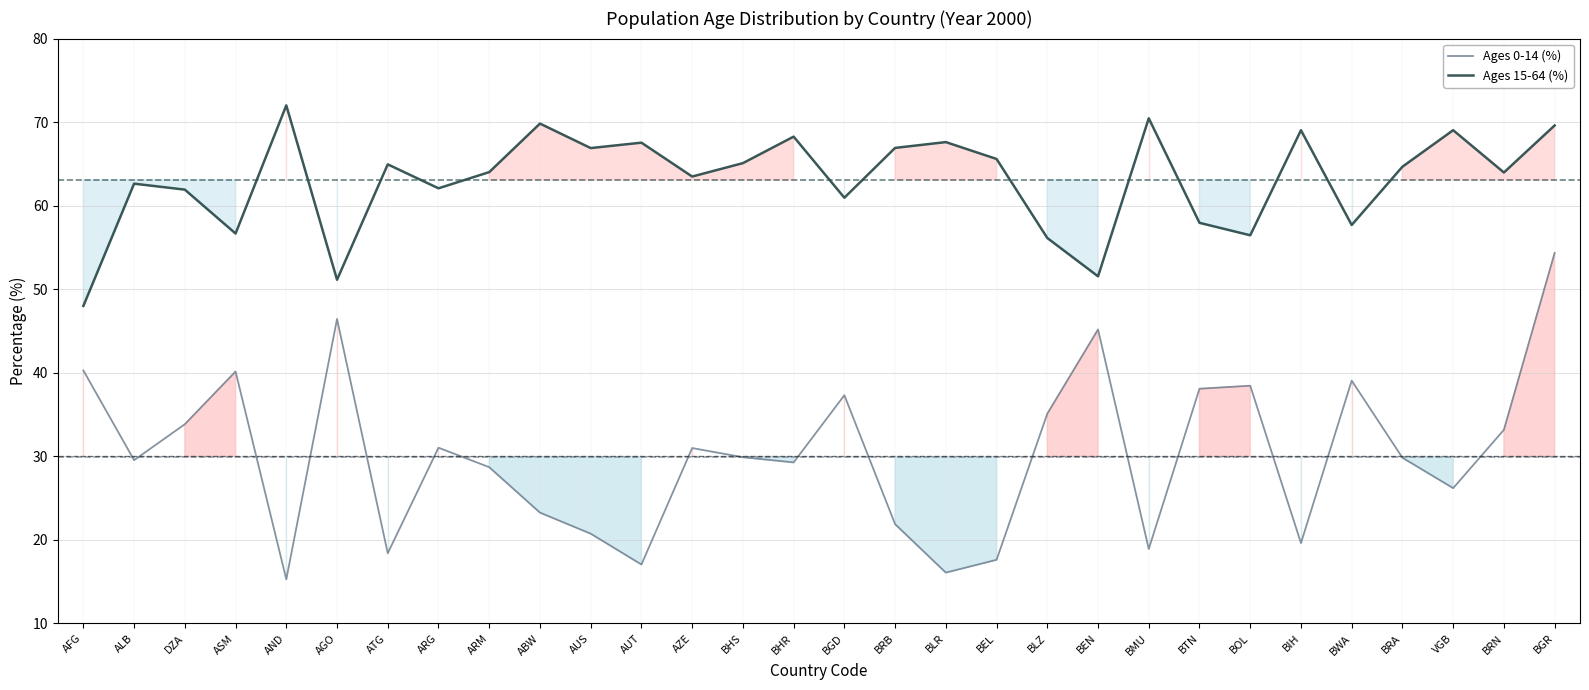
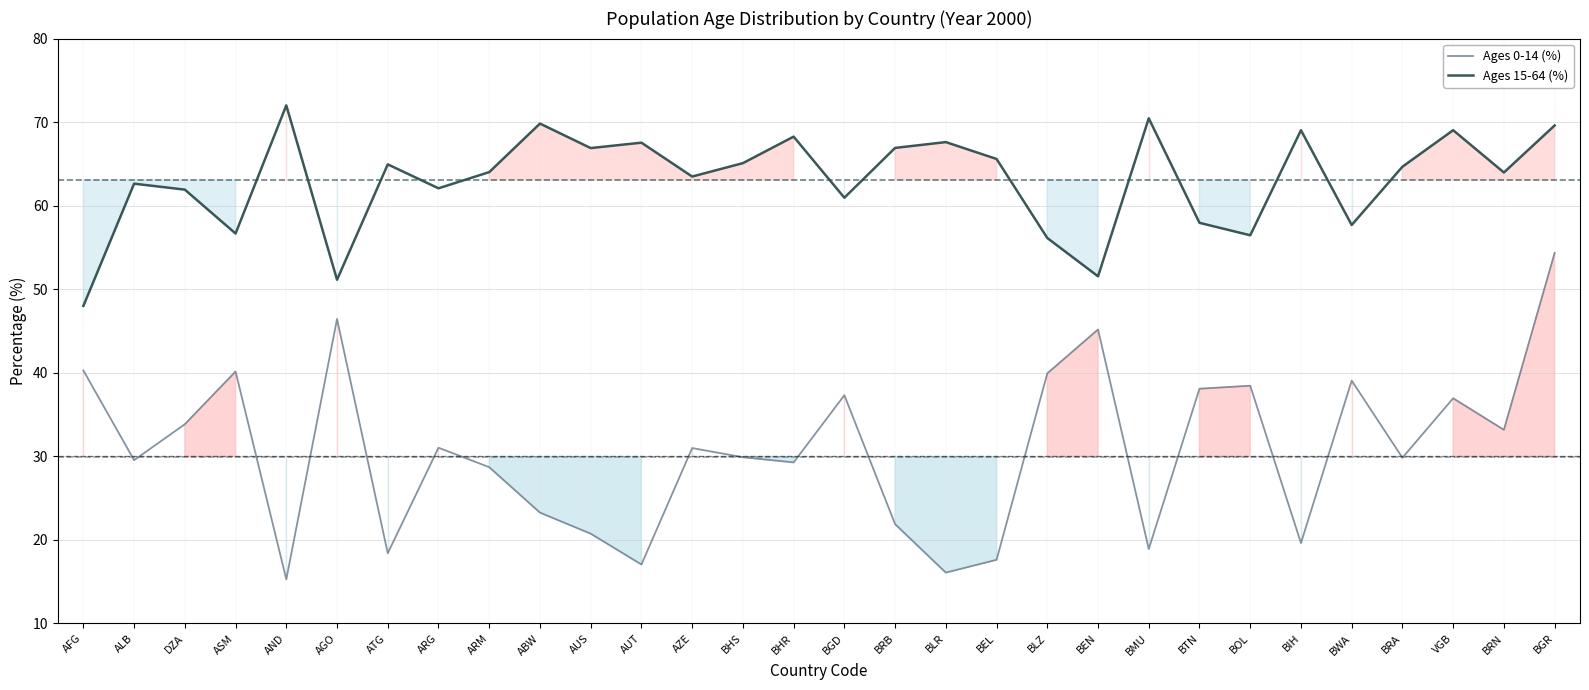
  {
    "Ages 0-14 (%)": {
      "AFG": 40,
      "ALB": 30,
      "DZA": 34,
      "ASM": 40,
      "AND": 15,
      "AGO": 46,
      "ATG": 18,
      "ARG": 31,
      "ARM": 29,
      "ABW": 23,
      "AUS": 21,
      "AUT": 17,
      "AZE": 31,
      "BHS": 30,
      "BHR": 29,
      "BGD": 37,
      "BRB": 22,
      "BLR": 16,
      "BEL": 18,
-     "BLZ": 35,
+     "BLZ": 40,
      "BEN": 45,
      "BMU": 19,
      "BTN": 38,
      "BOL": 38,
      "BIH": 20,
      "BWA": 39,
      "BRA": 30,
-     "VGB": 26,
+     "VGB": 37,
      "BRN": 33,
      "BGR": 54
    },
    "Ages 15-64 (%)": {
      "AFG": 48,
      "ALB": 63,
      "DZA": 62,
      "ASM": 57,
      "AND": 72,
      "AGO": 51,
      "ATG": 65,
      "ARG": 62,
      "ARM": 64,
      "ABW": 70,
      "AUS": 67,
      "AUT": 68,
      "AZE": 63,
      "BHS": 65,
      "BHR": 68,
      "BGD": 61,
      "BRB": 67,
      "BLR": 68,
      "BEL": 66,
      "BLZ": 56,
      "BEN": 52,
      "BMU": 70,
      "BTN": 58,
      "BOL": 56,
      "BIH": 69,
      "BWA": 58,
      "BRA": 65,
      "VGB": 69,
      "BRN": 64,
      "BGR": 70
    }
  }
